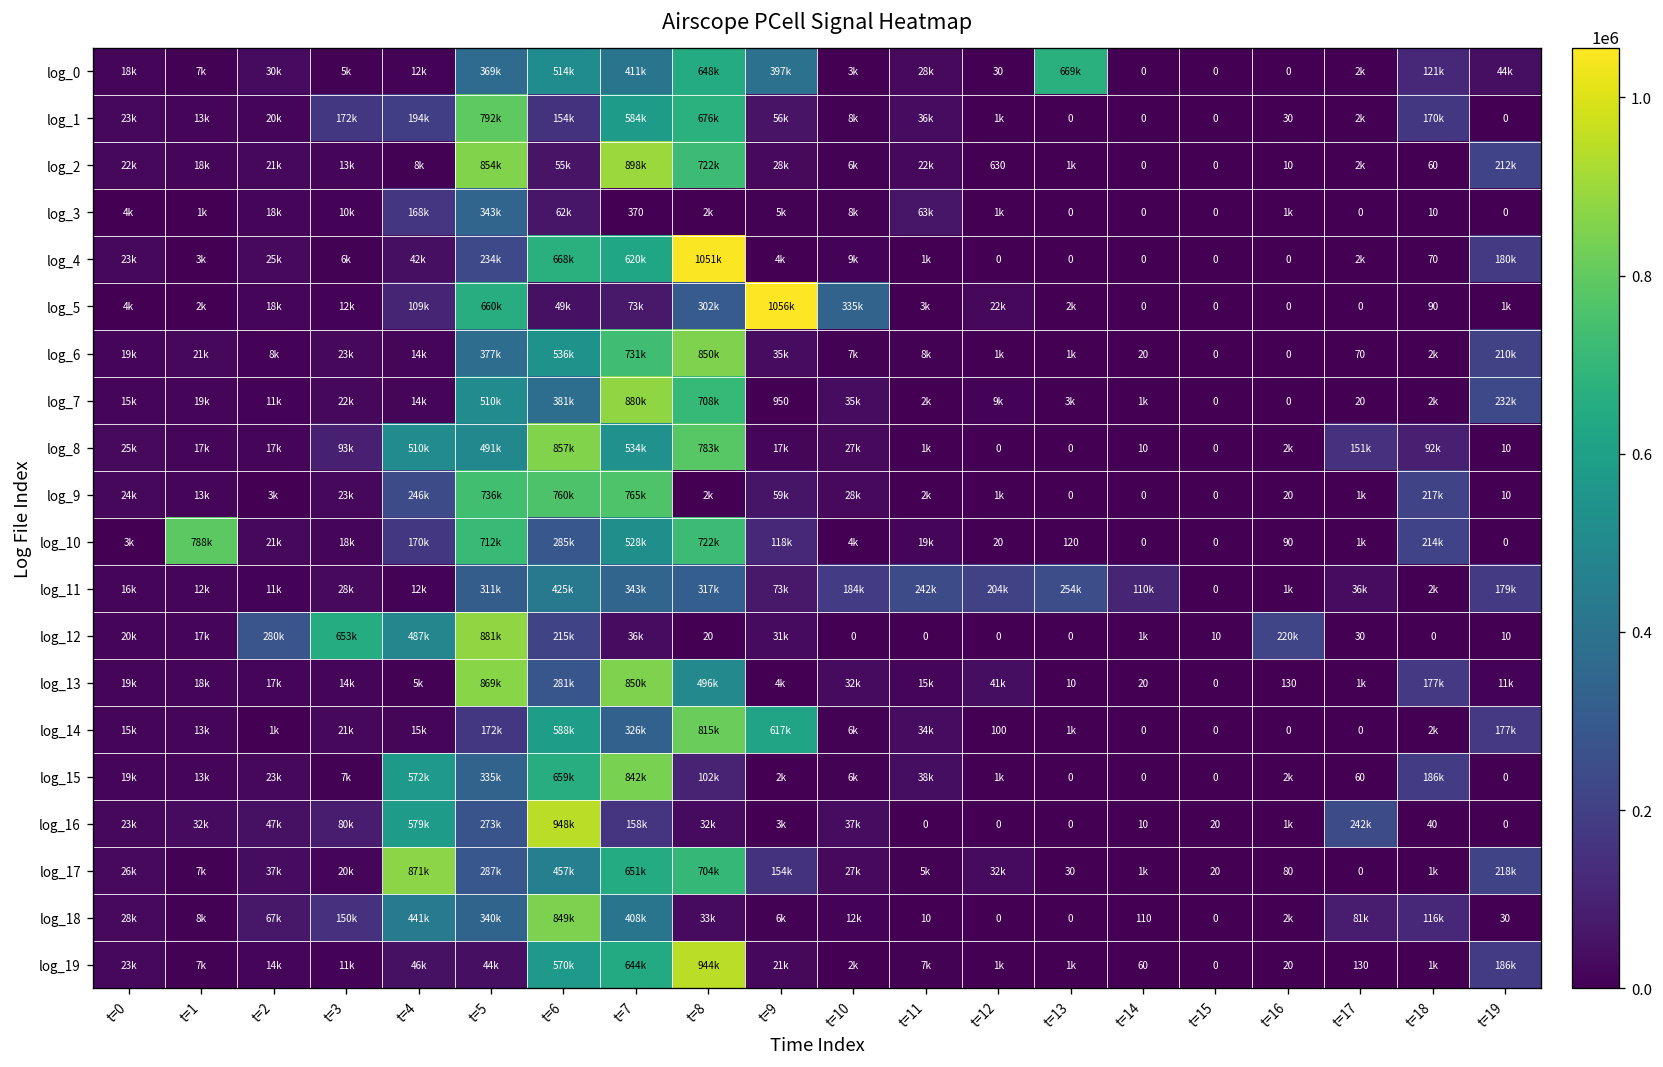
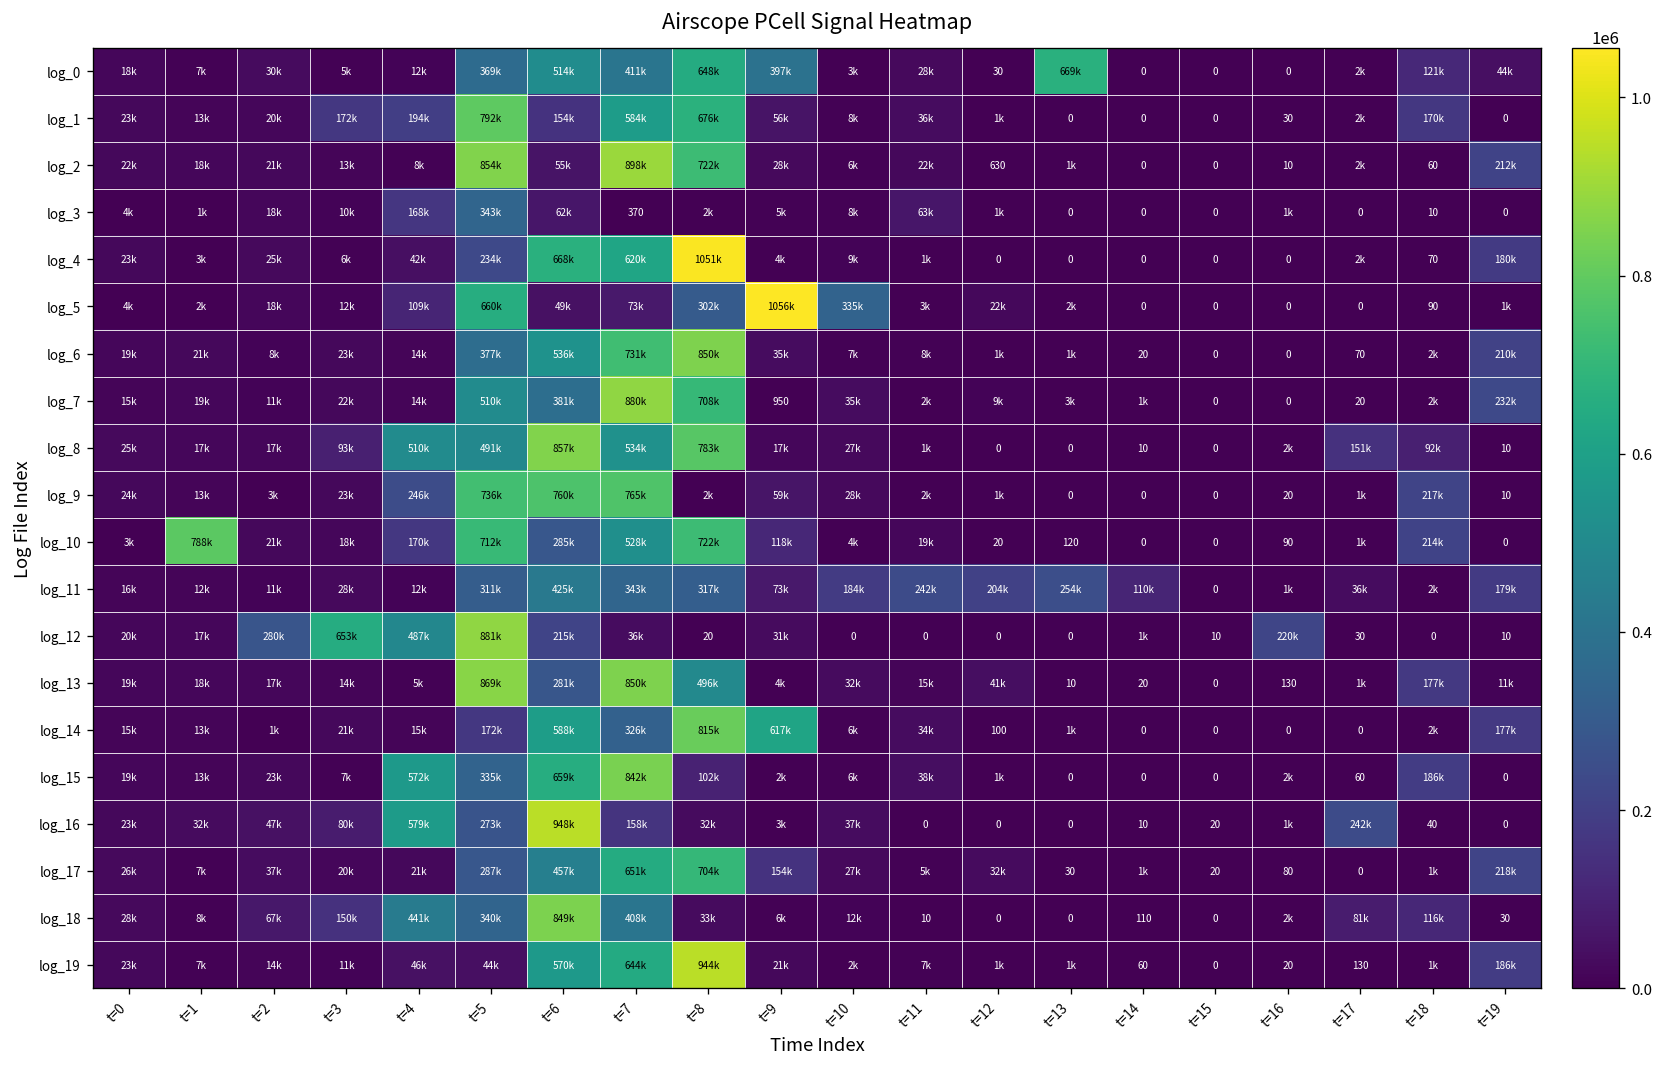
  {
    "log_17": {
      "t=0": "26k",
      "t=1": "7k",
      "t=2": "37k",
      "t=3": "20k",
-     "t=4": "871k",
+     "t=4": "21k",
      "t=5": "287k",
      "t=6": "457k",
      "t=7": "651k",
      "t=8": "704k",
      "t=9": "154k",
      "t=10": "27k",
      "t=11": "5k",
      "t=12": "32k",
      "t=13": "30",
      "t=14": "1k",
      "t=15": "20",
      "t=16": "80",
      "t=17": "0",
      "t=18": "1k",
      "t=19": "218k"
    }
  }
